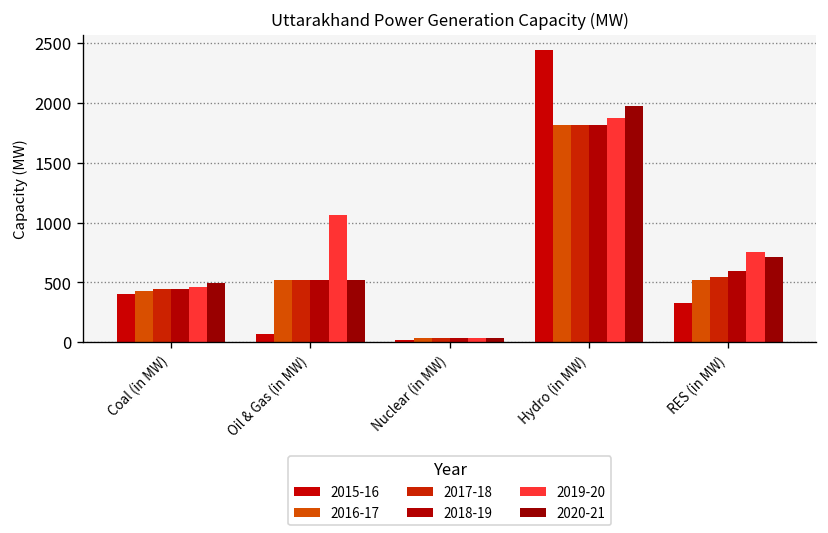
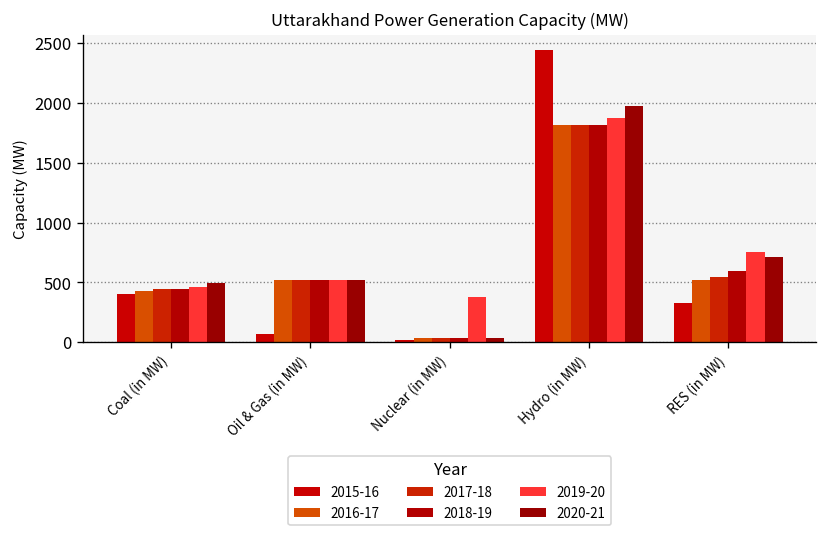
  {
    "2019-20": {
      "Coal (in MW)": 500,
-     "Oil & Gas (in MW)": 1100,
-     "Nuclear (in MW)": 0,
+     "Oil & Gas (in MW)": 500,
+     "Nuclear (in MW)": 400,
      "Hydro (in MW)": 1900,
      "RES (in MW)": 800
    }
  }
